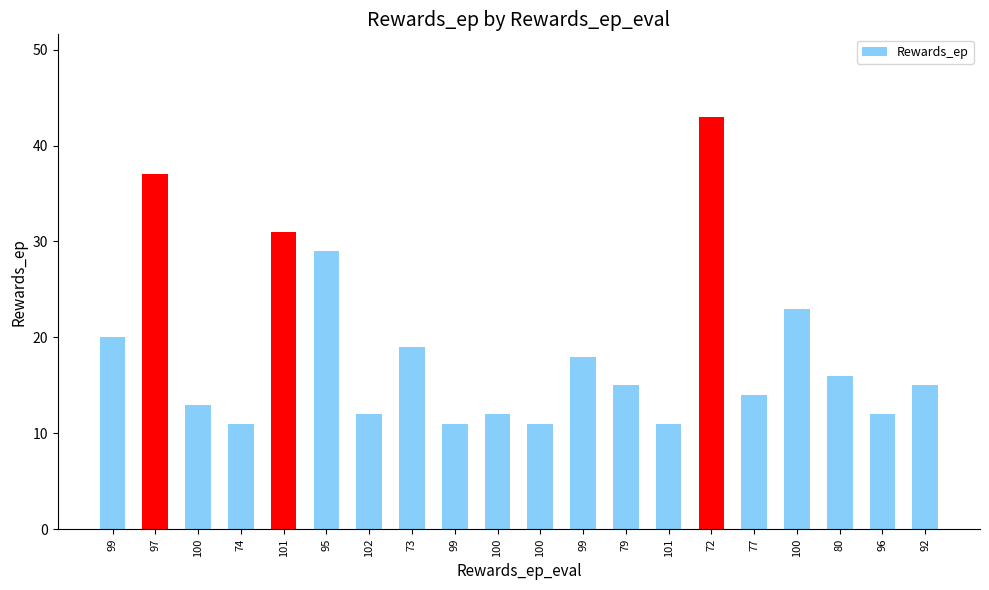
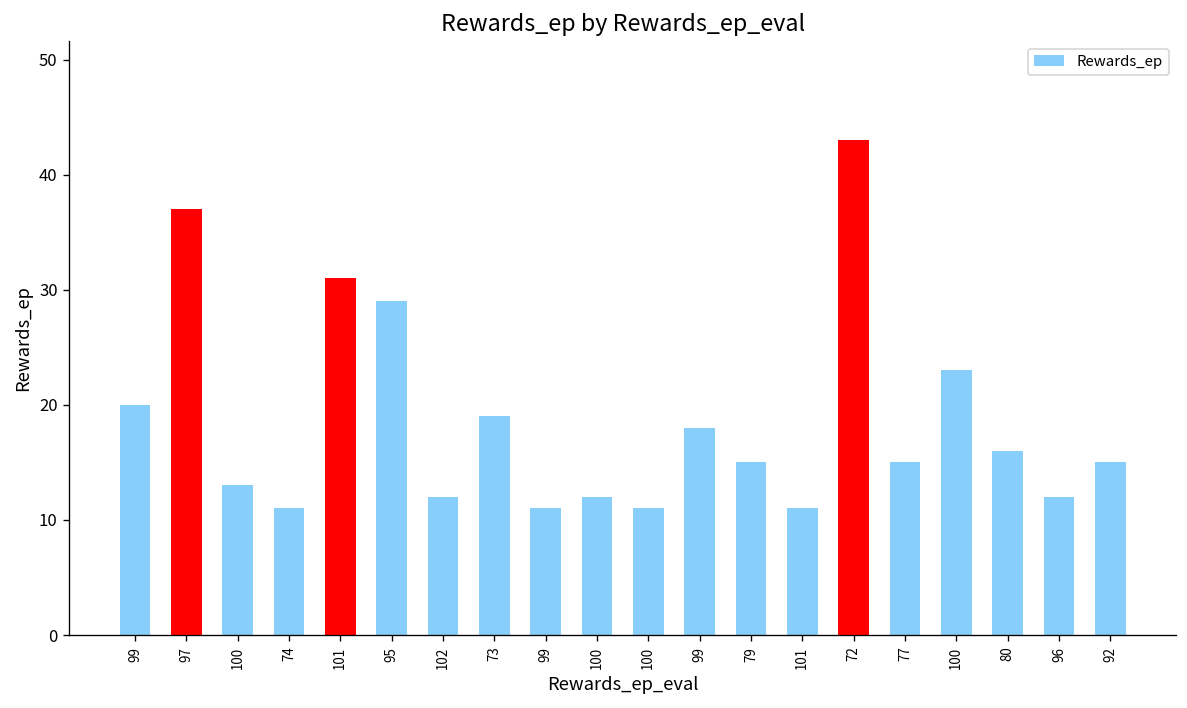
  {
    "97": 37,
    "74": 11,
    "95": 29,
    "102": 12,
    "73": 19,
    "79": 15,
    "72": 43,
-   "77": 14,
+   "77": 15,
    "80": 16,
    "96": 12,
    "92": 15
  }
